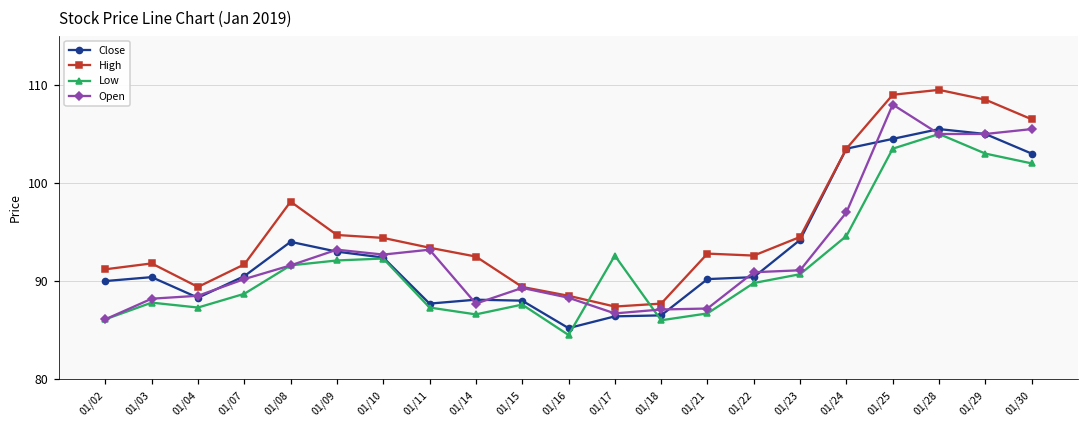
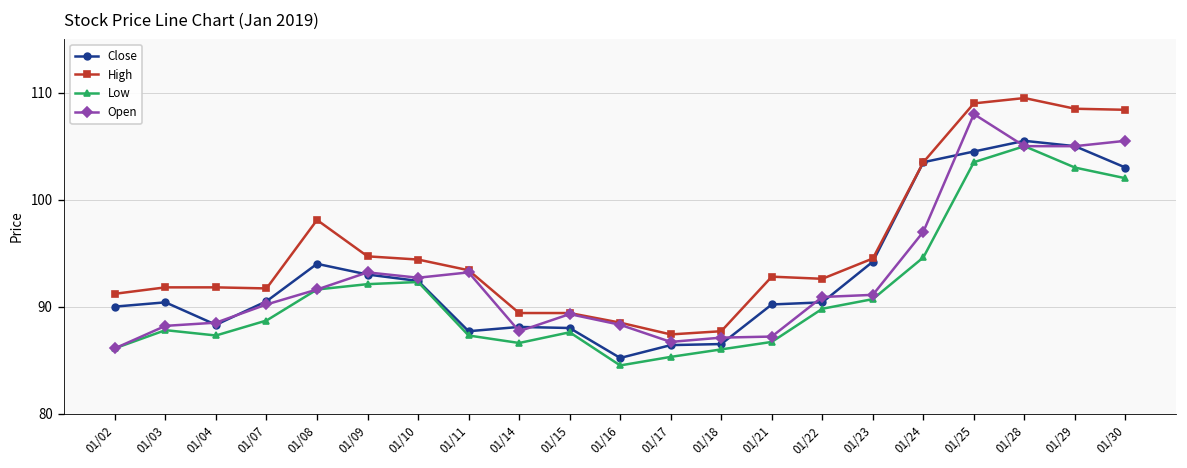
  {
    "Close": {
      "01/02": 90,
      "01/03": 90,
      "01/07": 91,
      "01/08": 94,
      "01/11": 88,
      "01/14": 88,
      "01/15": 88,
      "01/16": 85,
      "01/17": 86,
      "01/18": 87,
      "01/21": 90,
      "01/22": 90,
      "01/23": 94,
      "01/25": 105,
      "01/28": 106,
      "01/30": 103
    },
    "High": {
      "01/02": 91,
      "01/03": 92,
-     "01/04": 89,
+     "01/04": 92,
      "01/07": 92,
      "01/08": 98,
      "01/09": 95,
      "01/10": 94,
-     "01/14": 93,
+     "01/14": 89,
      "01/17": 87,
      "01/18": 88,
      "01/21": 93,
      "01/22": 93,
      "01/23": 95,
      "01/25": 109,
      "01/28": 110,
      "01/29": 109,
-     "01/30": 107
+     "01/30": 108
    },
    "Low": {
      "01/03": 88,
      "01/04": 87,
      "01/07": 89,
      "01/09": 92,
      "01/11": 87,
      "01/14": 87,
      "01/15": 88,
      "01/16": 85,
-     "01/17": 93,
+     "01/17": 85,
      "01/18": 86,
      "01/21": 87,
      "01/22": 90,
      "01/23": 91,
      "01/24": 95,
      "01/25": 104,
      "01/29": 103,
      "01/30": 102
    },
    "Open": {
      "01/03": 88,
      "01/07": 90,
      "01/10": 93,
      "01/14": 88,
      "01/17": 87,
      "01/18": 87,
      "01/21": 87,
      "01/22": 91,
      "01/23": 91,
      "01/24": 97,
      "01/25": 108,
      "01/30": 106
    }
  }
